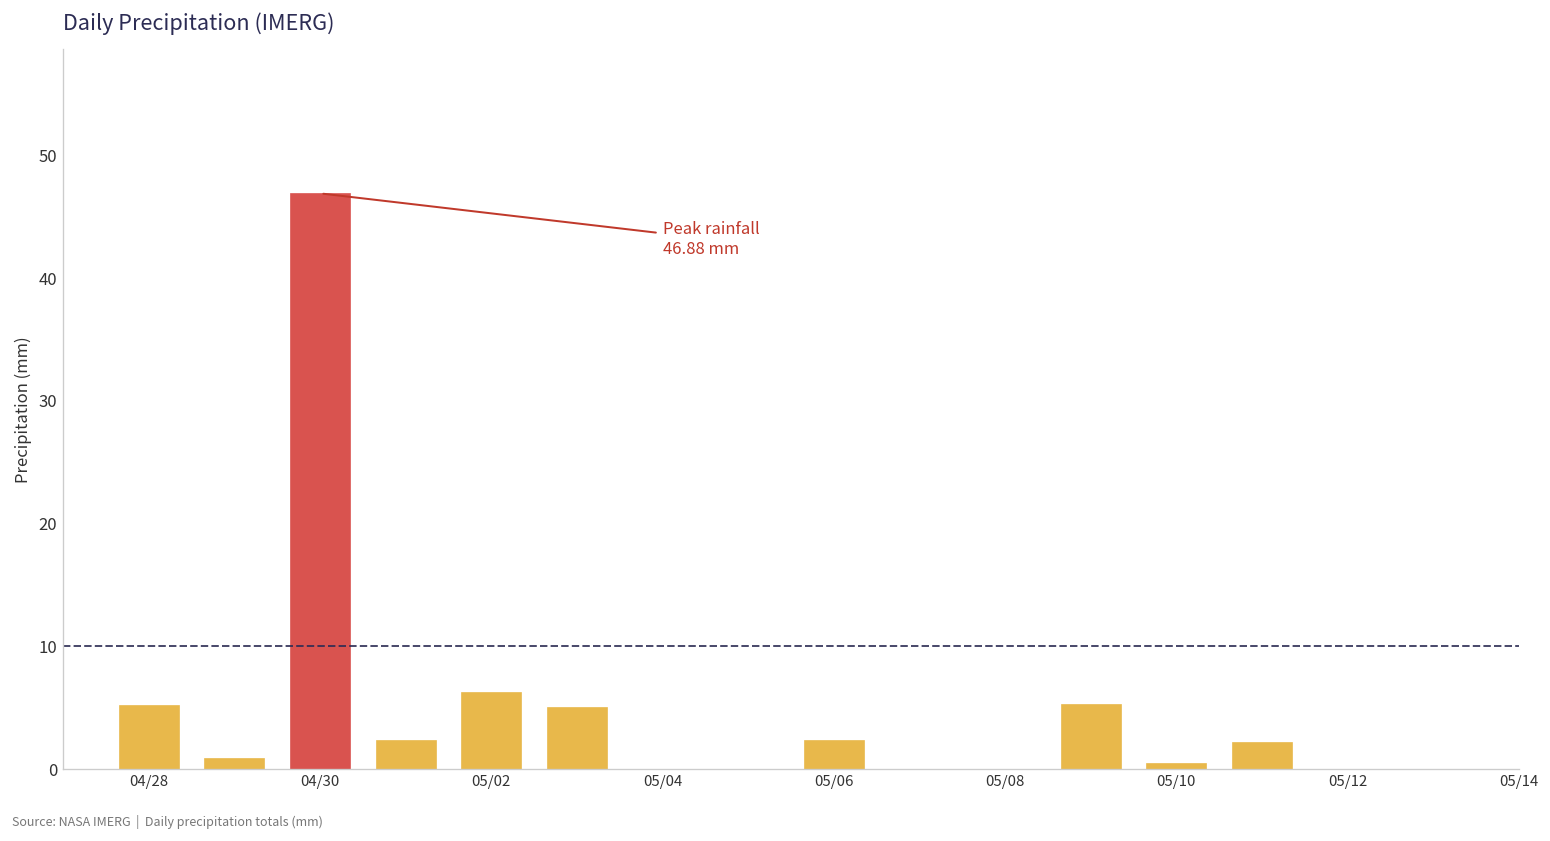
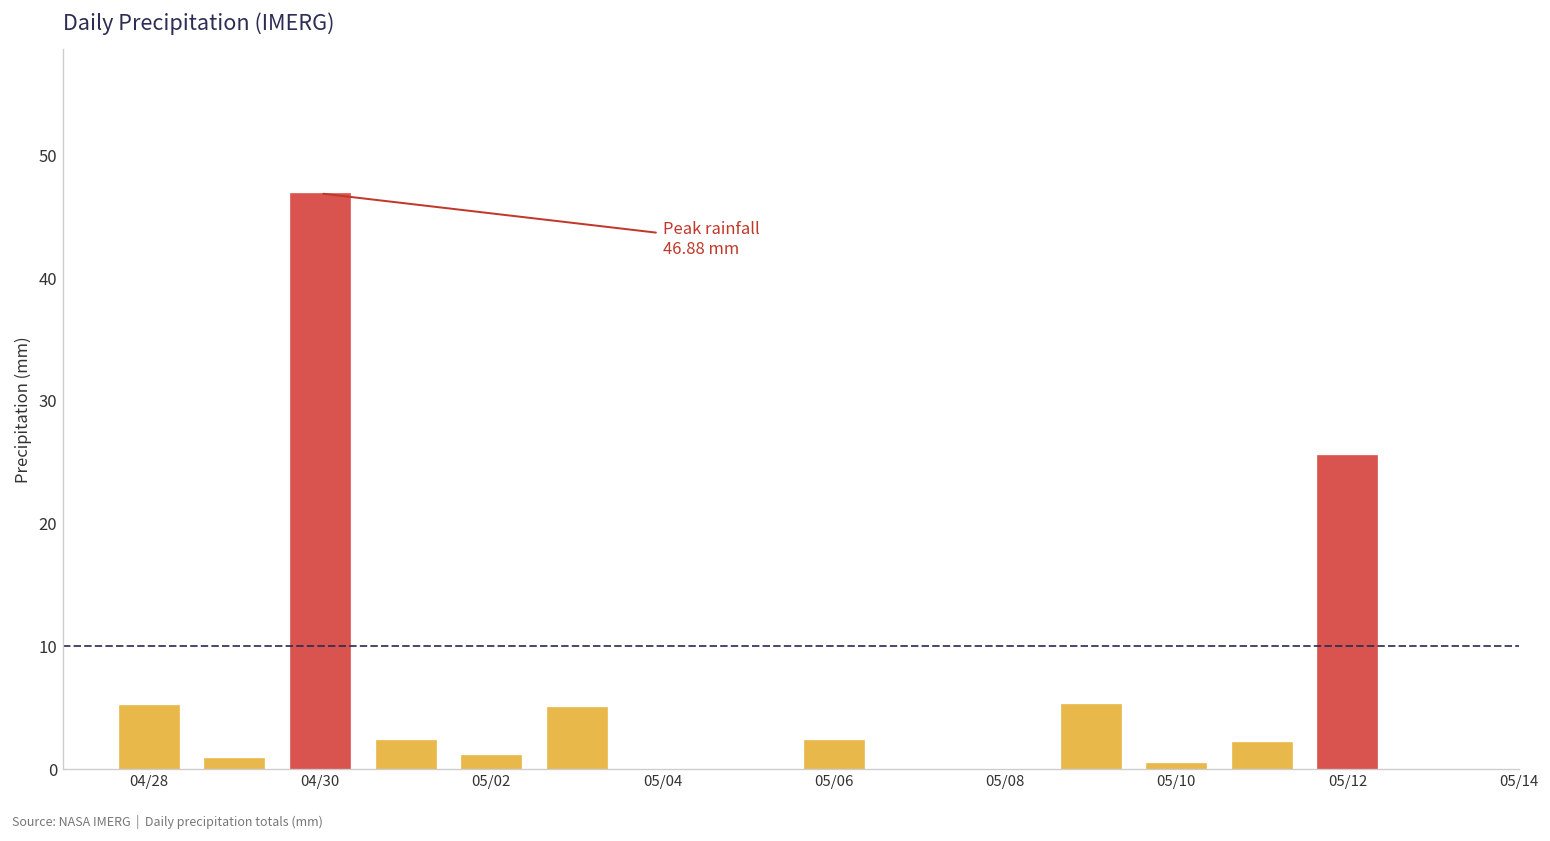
  {
    "04/28": 5.2,
-   "05/02": 6.3,
+   "05/02": 1.2,
    "05/04": 0.0,
    "05/06": 2.4,
    "05/10": 0.5,
-   "05/12": 0.0
+   "05/12": 25.6
  }
